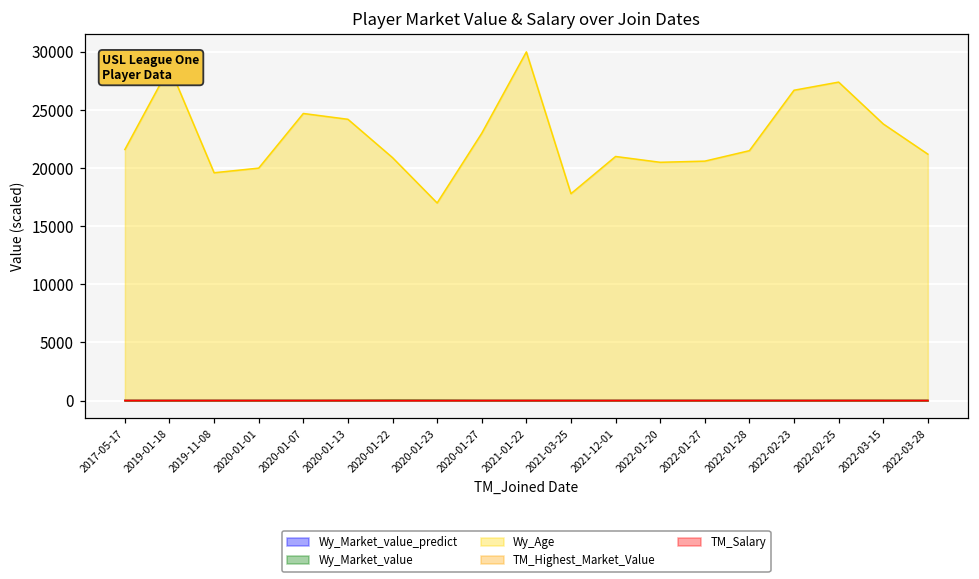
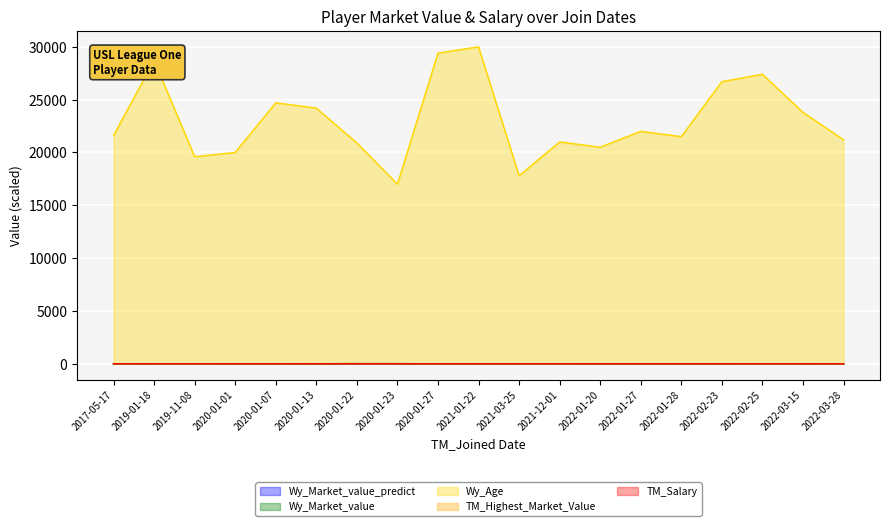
  {
    "TM_Salary": {
      "2017-05-17": 0,
      "2019-01-18": 0,
      "2019-11-08": 0,
      "2020-01-01": 0,
      "2020-01-07": 0,
      "2020-01-13": 0,
      "2020-01-22": 0,
      "2020-01-23": 0,
      "2020-01-27": 0,
      "2021-01-22": 0,
      "2021-03-25": 0,
      "2021-12-01": 0,
      "2022-01-20": 0,
      "2022-01-27": 0,
      "2022-01-28": 0,
      "2022-02-23": 0,
      "2022-02-25": 0,
      "2022-03-15": 0,
      "2022-03-28": 0
    },
    "Wy_Age": {
      "2017-05-17": 21600,
      "2019-11-08": 19600,
      "2020-01-01": 20000,
      "2020-01-07": 24700,
      "2020-01-13": 24200,
      "2020-01-22": 20900,
      "2020-01-23": 17000,
-     "2020-01-27": 23000,
+     "2020-01-27": 29400,
      "2021-01-22": 30000,
      "2021-03-25": 17800,
      "2021-12-01": 21000,
      "2022-01-20": 20500,
-     "2022-01-27": 20600,
+     "2022-01-27": 22000,
      "2022-01-28": 21500,
      "2022-02-23": 26700,
      "2022-02-25": 27400,
      "2022-03-15": 23800,
      "2022-03-28": 21200
    }
  }
